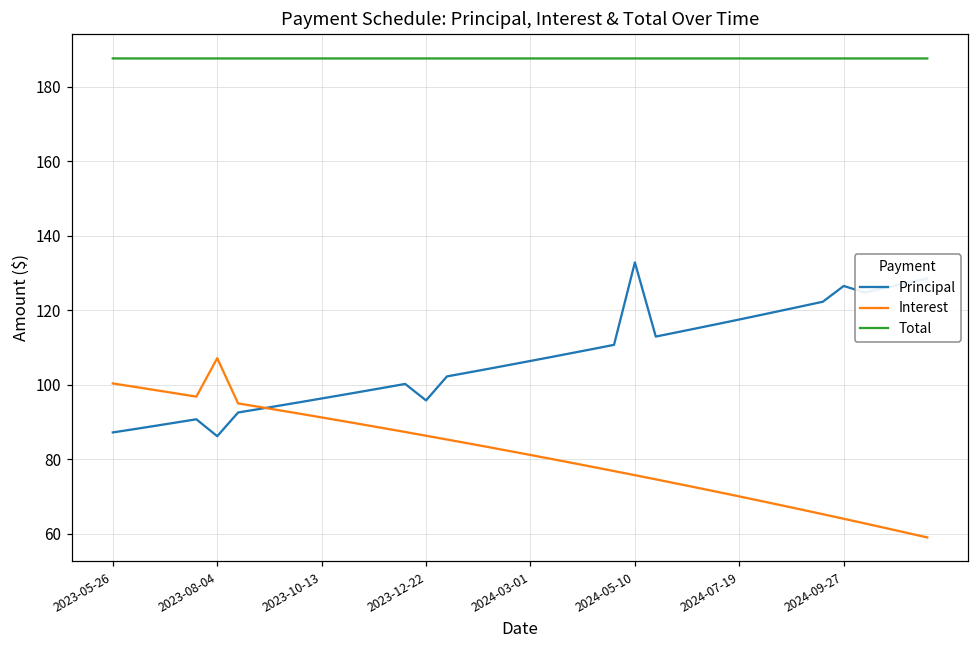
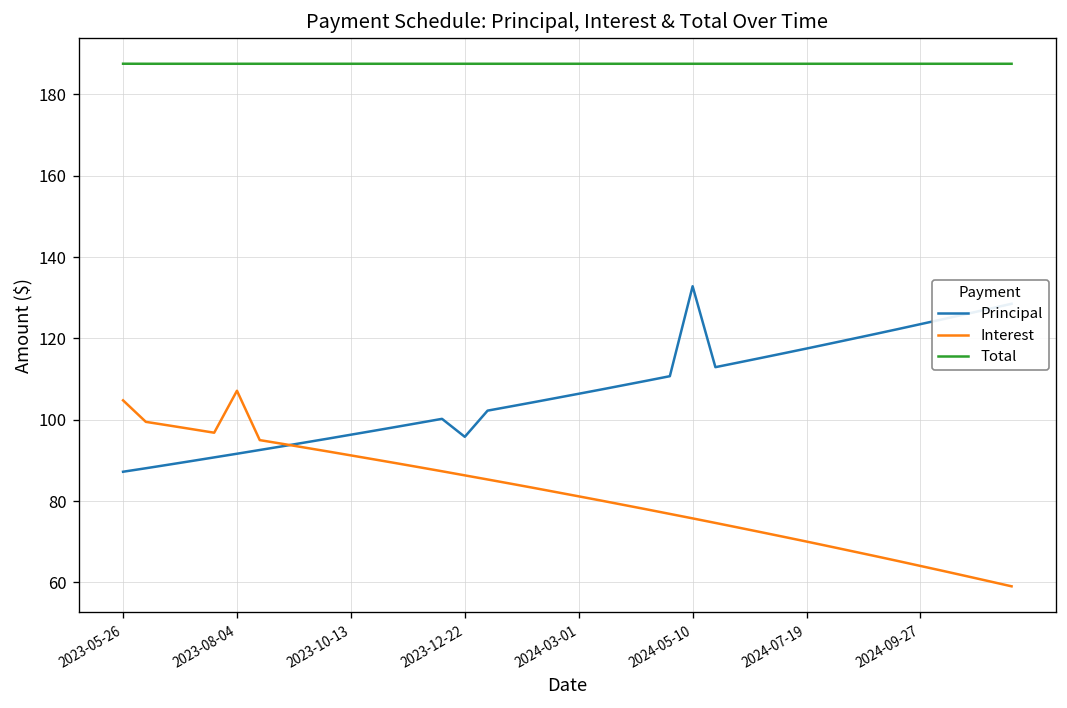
  {
    "Principal": {
      "2023-05-26": 87,
-     "2023-08-04": 86,
+     "2023-08-04": 92,
      "2023-10-13": 96,
      "2023-12-22": 96,
      "2024-03-01": 106,
      "2024-05-10": 133,
      "2024-07-19": 118,
-     "2024-09-27": 127
+     "2024-09-27": 124
    },
    "Interest": {
-     "2023-05-26": 100,
+     "2023-05-26": 105,
      "2023-08-04": 107,
      "2023-10-13": 91,
      "2023-12-22": 86,
      "2024-03-01": 81,
      "2024-05-10": 76,
      "2024-07-19": 70,
      "2024-09-27": 64
    },
    "Total": {
      "2023-05-26": 188,
      "2023-08-04": 188,
      "2023-10-13": 188,
      "2023-12-22": 188,
      "2024-03-01": 188,
      "2024-05-10": 188,
      "2024-07-19": 188,
      "2024-09-27": 188
    }
  }
